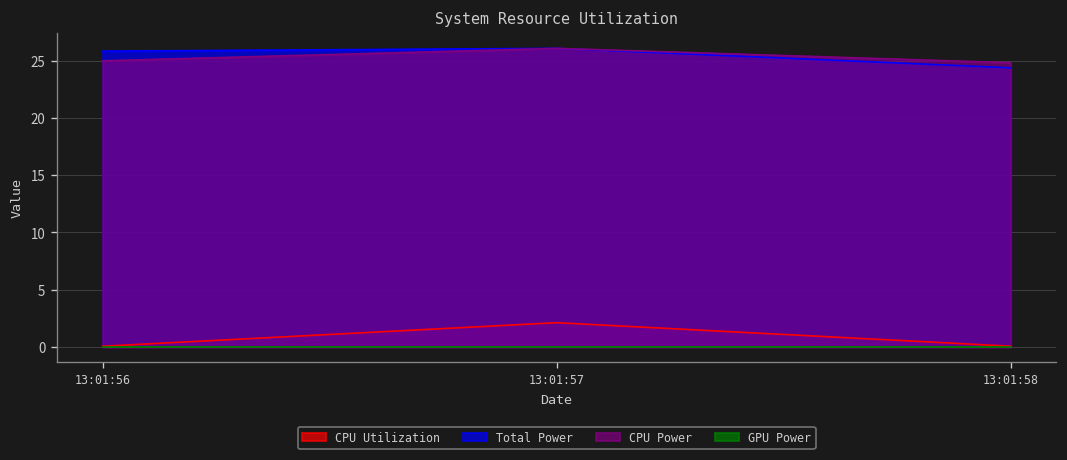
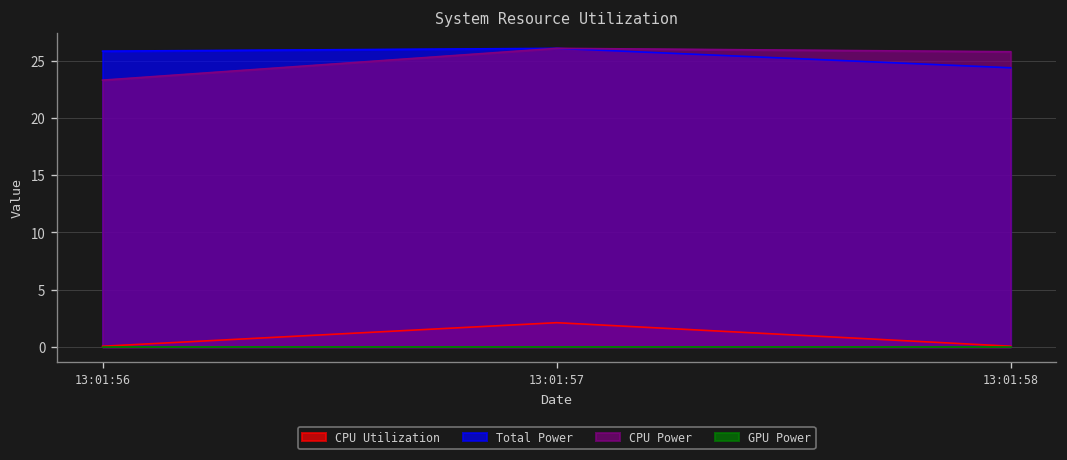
  {
    "CPU Utilization": {
      "13:01:57": 2
    },
    "Total Power": {
      "13:01:56": 26,
      "13:01:58": 24
    },
    "CPU Power": {
-     "13:01:56": 25,
-     "13:01:58": 25
+     "13:01:56": 23,
+     "13:01:58": 26
    },
    "GPU Power": {
      "13:01:57": 0
    }
  }
